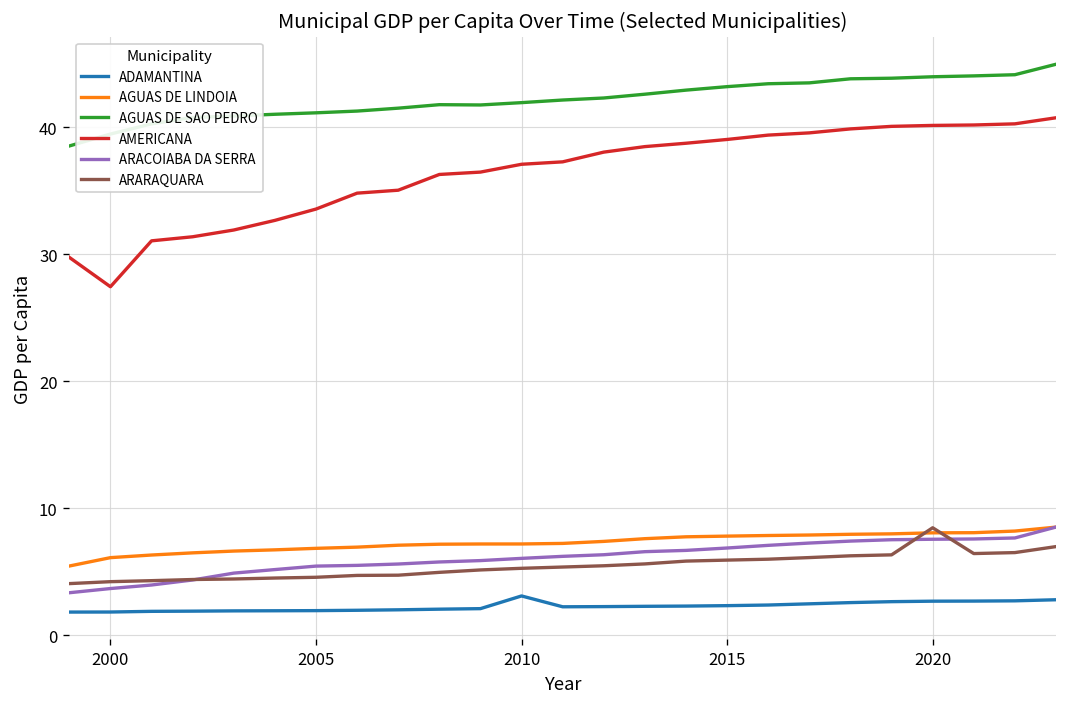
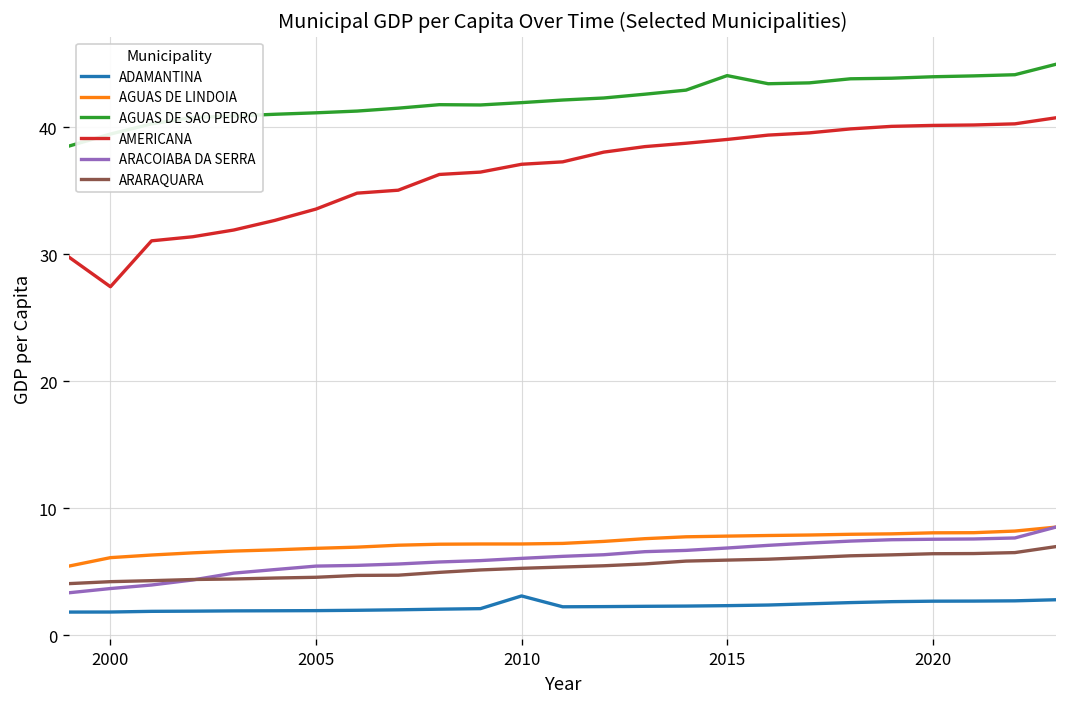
  {
    "ADAMANTINA": {
      "2000": 1.8,
      "2005": 1.9,
      "2010": 3.1,
      "2015": 2.3,
      "2020": 2.7
    },
    "AGUAS DE LINDOIA": {
      "2000": 6.1,
      "2005": 6.8,
      "2010": 7.2,
      "2015": 7.8,
      "2020": 8.1
    },
    "AGUAS DE SAO PEDRO": {
      "2005": 41.1,
      "2010": 41.9,
-     "2015": 43.2,
+     "2015": 44.0,
      "2020": 44.0
    },
    "AMERICANA": {
      "2000": 27.4,
      "2005": 33.5,
      "2010": 37.1,
      "2015": 39.0,
      "2020": 40.1
    },
    "ARACOIABA DA SERRA": {
      "2000": 3.7,
      "2005": 5.4,
      "2010": 6.0,
      "2015": 6.9,
      "2020": 7.5
    },
    "ARARAQUARA": {
      "2000": 4.2,
      "2005": 4.6,
      "2010": 5.3,
      "2015": 5.9,
-     "2020": 8.4
+     "2020": 6.4
    }
  }
